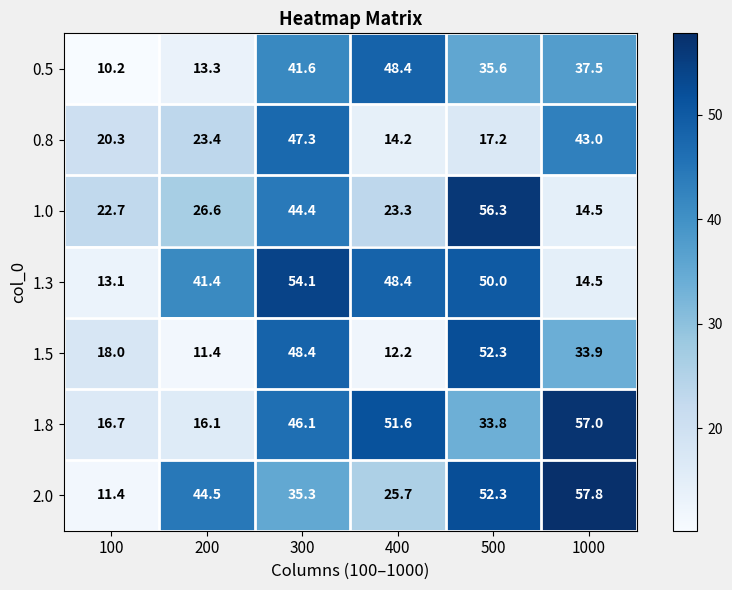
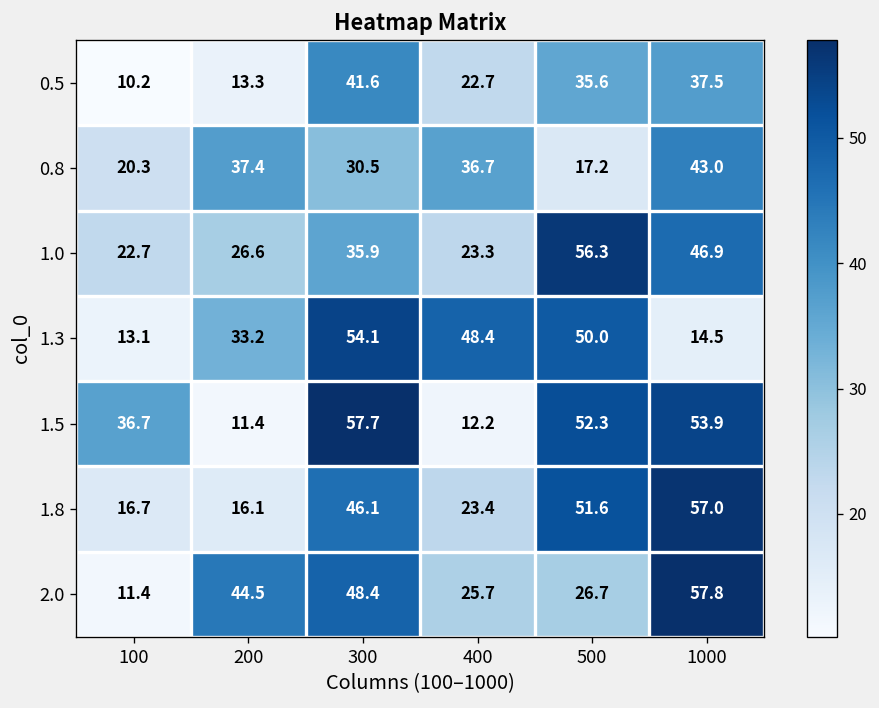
  {
    "0.5": {
      "100": 10.2,
      "200": 13.3,
      "300": 41.6,
-     "400": 48.4,
+     "400": 22.7,
      "500": 35.6,
      "1000": 37.5
    },
    "0.8": {
      "100": 20.3,
-     "200": 23.4,
-     "300": 47.3,
-     "400": 14.2,
+     "200": 37.4,
+     "300": 30.5,
+     "400": 36.7,
      "500": 17.2,
      "1000": 43.0
    },
    "1.0": {
      "100": 22.7,
      "200": 26.6,
-     "300": 44.4,
+     "300": 35.9,
      "400": 23.3,
      "500": 56.3,
-     "1000": 14.5
+     "1000": 46.9
    },
    "1.3": {
      "100": 13.1,
-     "200": 41.4,
+     "200": 33.2,
      "300": 54.1,
      "400": 48.4,
      "500": 50.0,
      "1000": 14.5
    },
    "1.5": {
-     "100": 18.0,
+     "100": 36.7,
      "200": 11.4,
-     "300": 48.4,
+     "300": 57.7,
      "400": 12.2,
      "500": 52.3,
-     "1000": 33.9
+     "1000": 53.9
    },
    "1.8": {
      "100": 16.7,
      "200": 16.1,
      "300": 46.1,
-     "400": 51.6,
-     "500": 33.8,
+     "400": 23.4,
+     "500": 51.6,
      "1000": 57.0
    },
    "2.0": {
      "100": 11.4,
      "200": 44.5,
-     "300": 35.3,
+     "300": 48.4,
      "400": 25.7,
-     "500": 52.3,
+     "500": 26.7,
      "1000": 57.8
    }
  }
